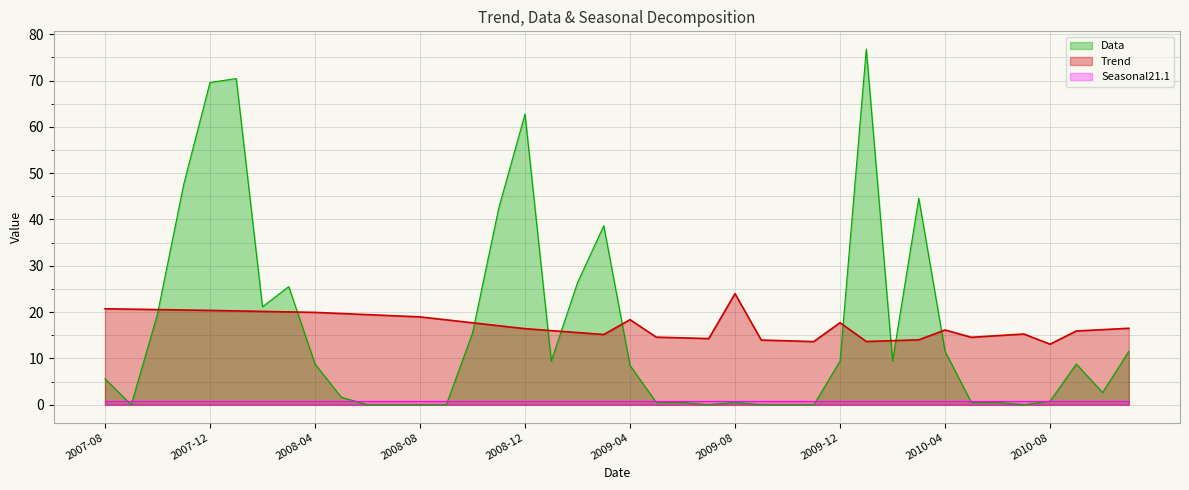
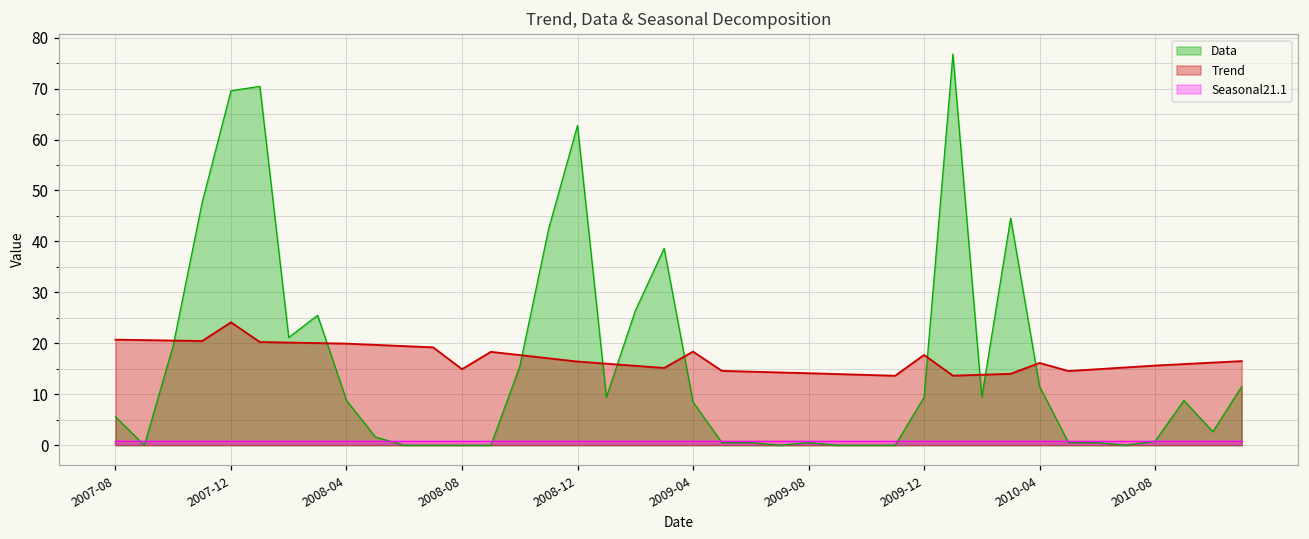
  {
    "Data": {
      "2007-08": 6,
      "2007-12": 70,
      "2008-04": 9,
      "2008-08": 0,
      "2008-12": 63,
      "2009-04": 8,
      "2009-12": 9,
      "2010-04": 12
    },
    "Trend": {
      "2007-08": 21,
-     "2007-12": 20,
+     "2007-12": 24,
      "2008-04": 20,
-     "2008-08": 19,
+     "2008-08": 15,
      "2008-12": 16,
      "2009-04": 18,
-     "2009-08": 24,
+     "2009-08": 14,
      "2009-12": 18,
      "2010-04": 16,
-     "2010-08": 13
+     "2010-08": 16
    },
    "Seasonal21.1": {
      "2007-08": 1,
      "2007-12": 1,
      "2008-04": 1,
      "2008-08": 1,
      "2008-12": 1,
      "2009-04": 1,
      "2009-12": 1,
      "2010-04": 1
    }
  }
